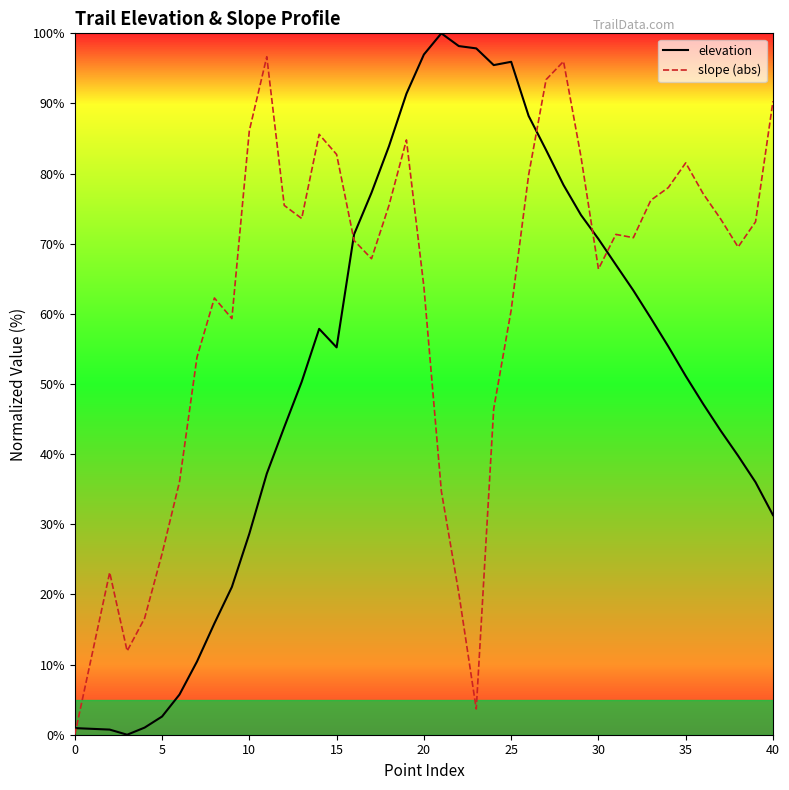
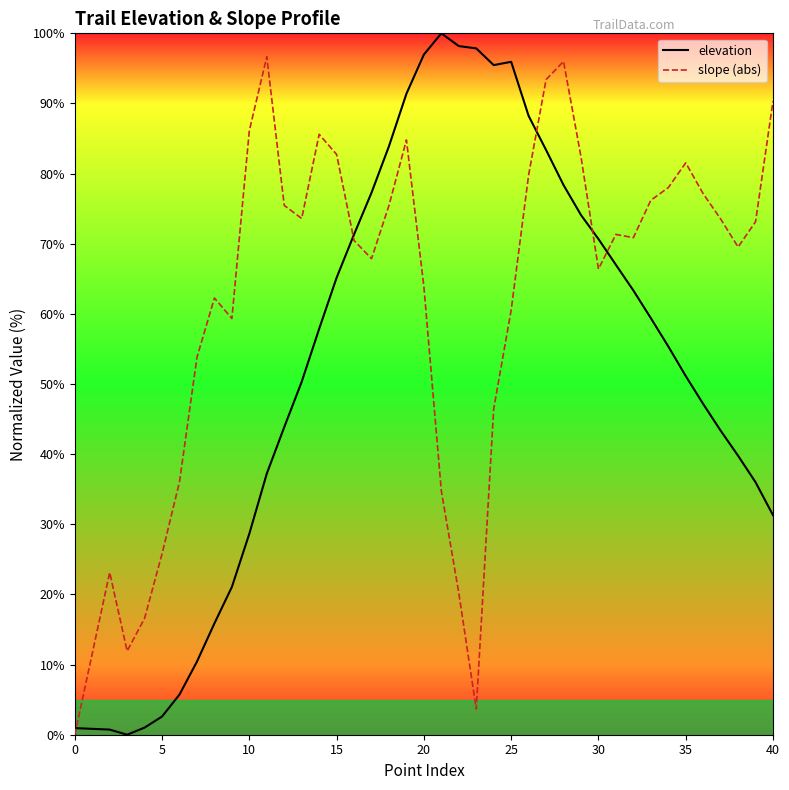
  {
    "elevation": {
      "10": "29%",
-     "15": "55%",
+     "15": "65%",
      "20": "97%",
      "25": "96%",
      "30": "71%",
      "35": "51%",
      "40": "31%"
    },
    "slope (abs)": {
      "5": "26%",
      "10": "86%",
      "15": "83%",
      "20": "64%",
      "25": "61%",
      "30": "66%",
      "35": "82%",
      "40": "90%"
    }
  }
